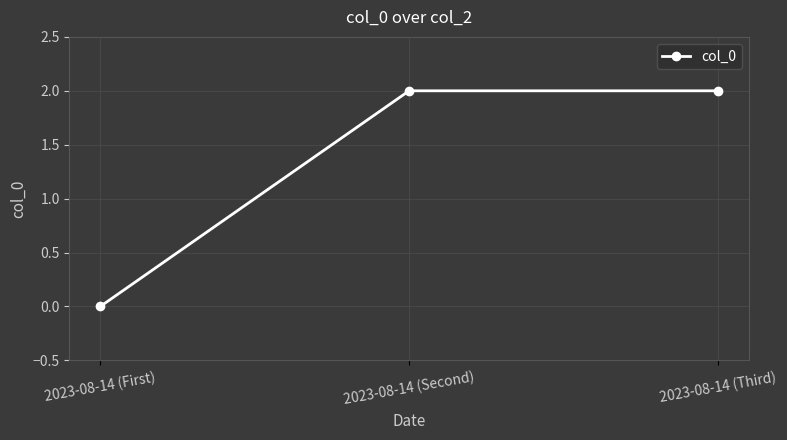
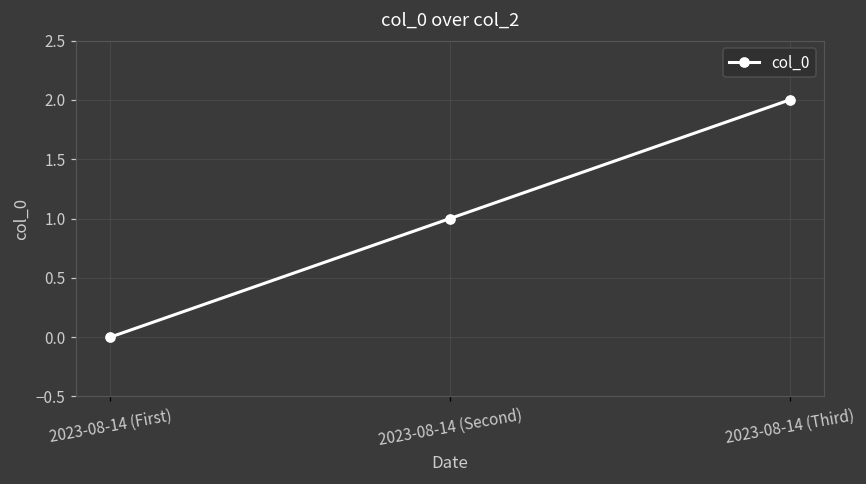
  {
    "2023-08-14 (First)": 0,
-   "2023-08-14 (Second)": 2,
+   "2023-08-14 (Second)": 1,
    "2023-08-14 (Third)": 2
  }
